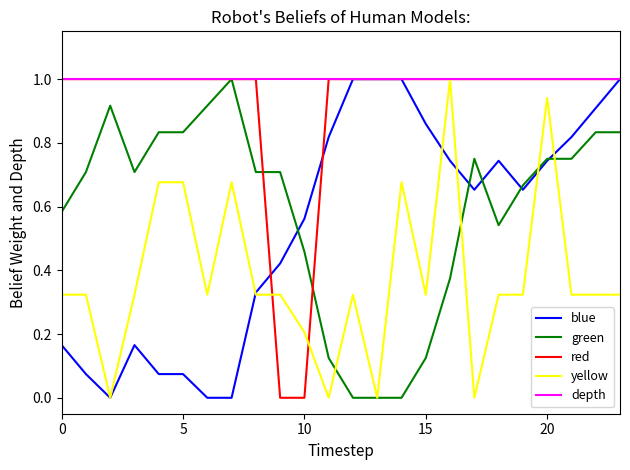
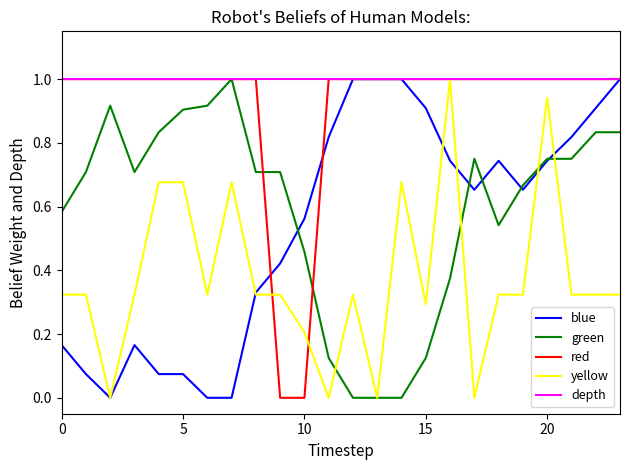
  {
    "blue": {
      "0": 0.17,
      "5": 0.07,
      "10": 0.56,
-     "15": 0.86
+     "15": 0.91
    },
    "green": {
      "0": 0.58,
-     "5": 0.83,
+     "5": 0.90,
      "10": 0.46,
      "15": 0.13
    },
    "red": {
      "10": 0.00
    },
    "yellow": {
      "0": 0.32,
      "5": 0.68,
      "10": 0.21,
-     "15": 0.32,
+     "15": 0.29,
      "20": 0.94
    },
    "depth": {
      "10": 1.00
    }
  }
